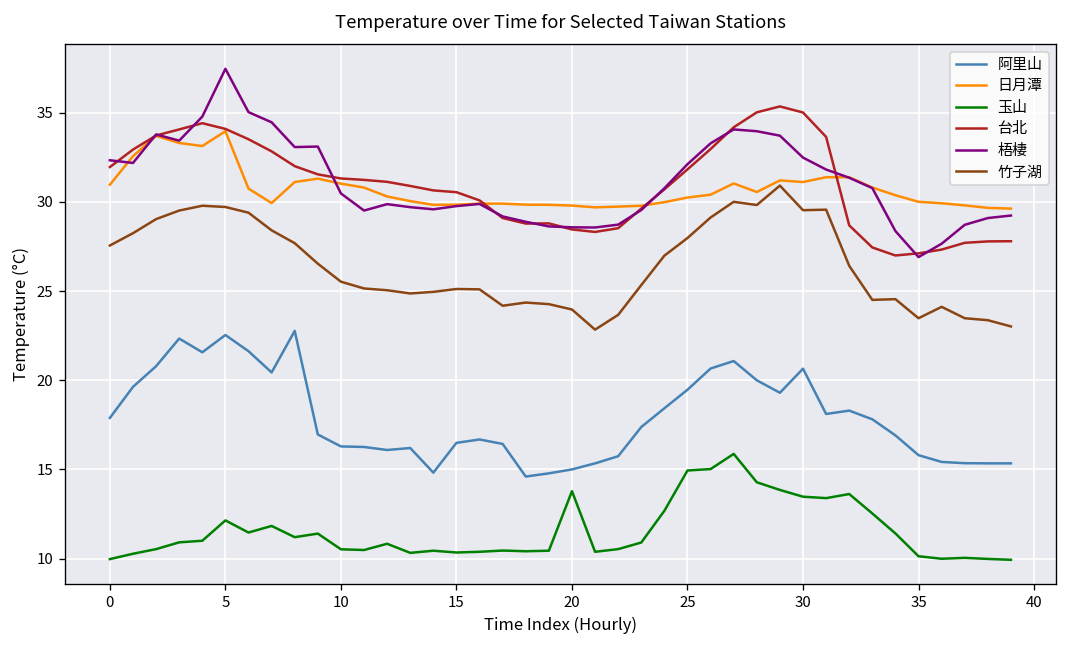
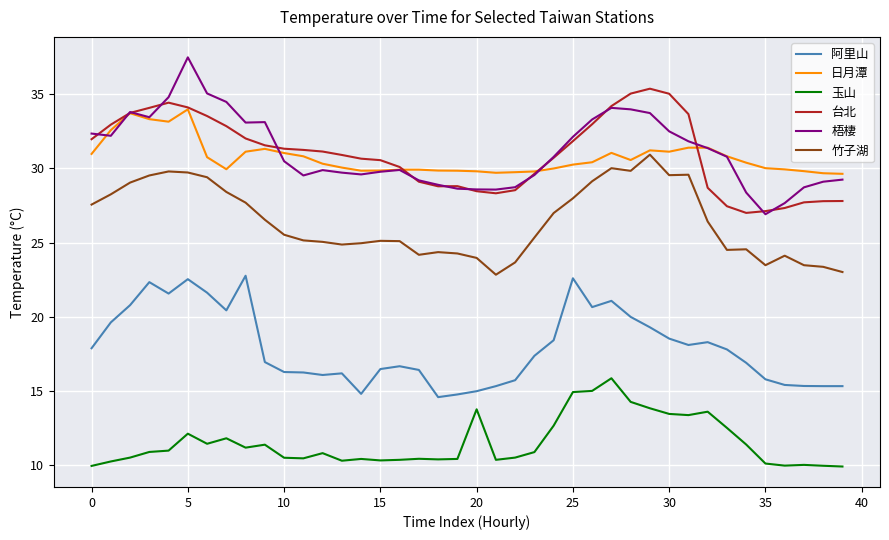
  {
    "阿里山": {
      "0": 17.9,
      "5": 22.5,
      "10": 16.3,
      "15": 16.5,
      "20": 15.0,
-     "25": 19.5,
-     "30": 20.7,
+     "25": 22.6,
+     "30": 18.5,
      "35": 15.8
    },
    "日月潭": {
      "0": 31.0,
      "10": 31.0,
      "20": 29.8,
      "25": 30.3,
      "30": 31.1,
      "35": 30.0
    },
    "玉山": {
      "0": 10.0,
      "5": 12.1,
      "10": 10.5,
      "15": 10.3,
      "20": 13.8,
      "25": 14.9,
      "30": 13.5,
      "35": 10.1
    },
    "梧棲": {
      "0": 32.3,
      "5": 37.5,
      "10": 30.5,
      "25": 32.1,
      "30": 32.5,
      "35": 26.9
    }
  }
